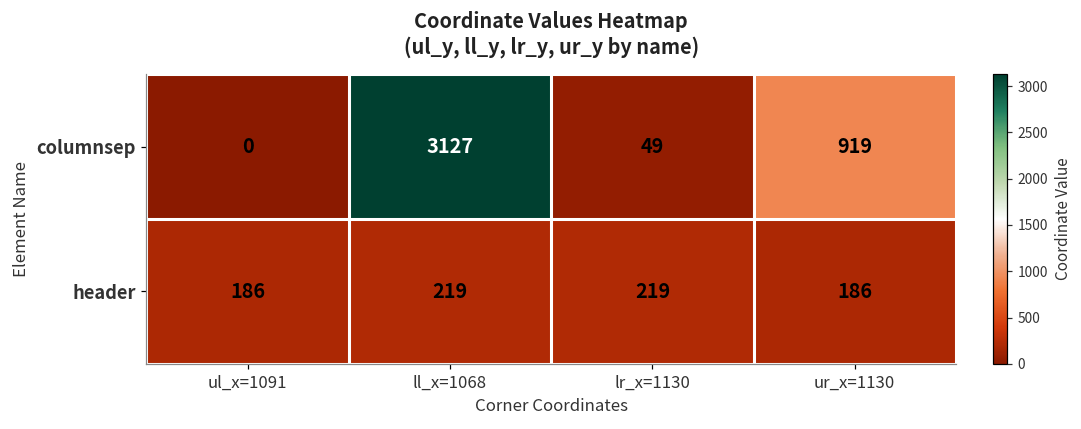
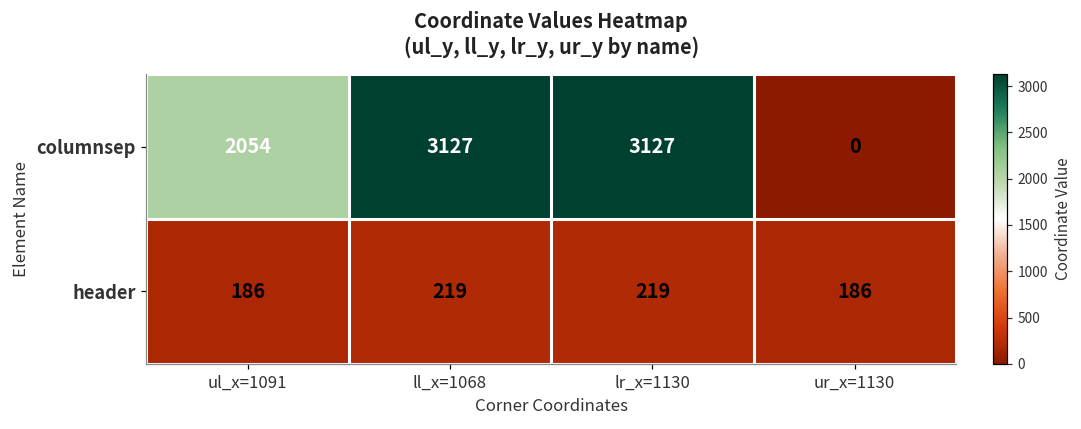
  {
    "columnsep": {
-     "ul_x=1091": 0,
+     "ul_x=1091": 2054,
      "ll_x=1068": 3127,
-     "lr_x=1130": 49,
-     "ur_x=1130": 919
+     "lr_x=1130": 3127,
+     "ur_x=1130": 0
    },
    "header": {
      "ul_x=1091": 186,
      "ll_x=1068": 219,
      "lr_x=1130": 219,
      "ur_x=1130": 186
    }
  }
